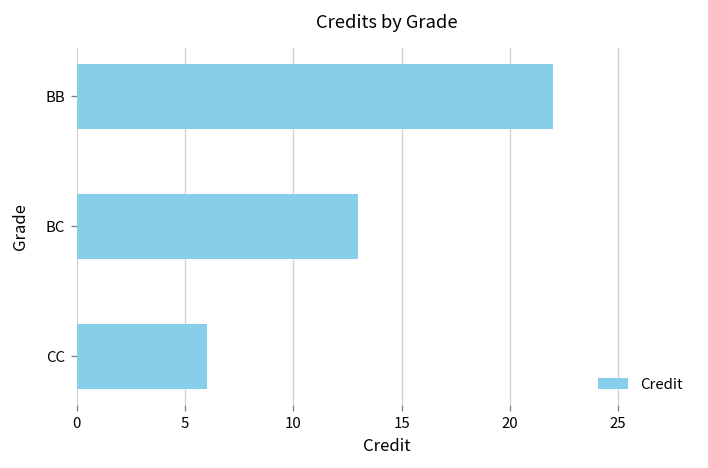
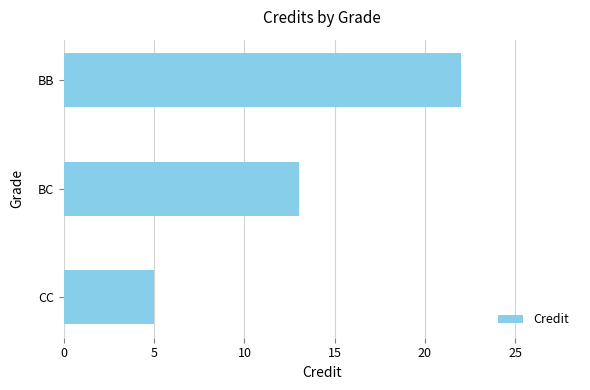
  {
    "BB": 22,
    "BC": 13,
-   "CC": 6
+   "CC": 5
  }
